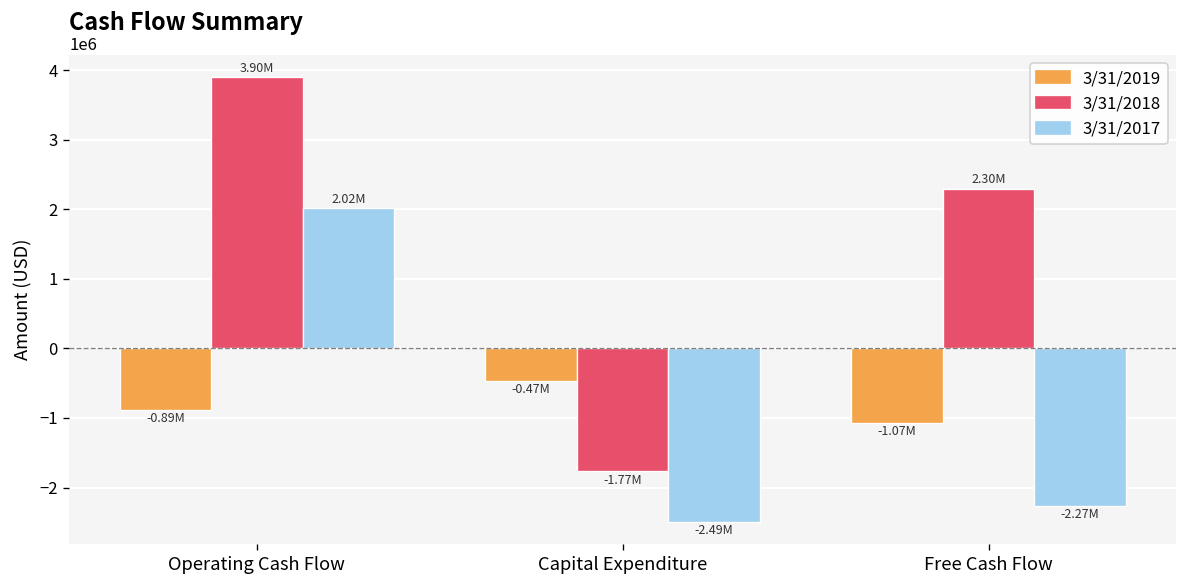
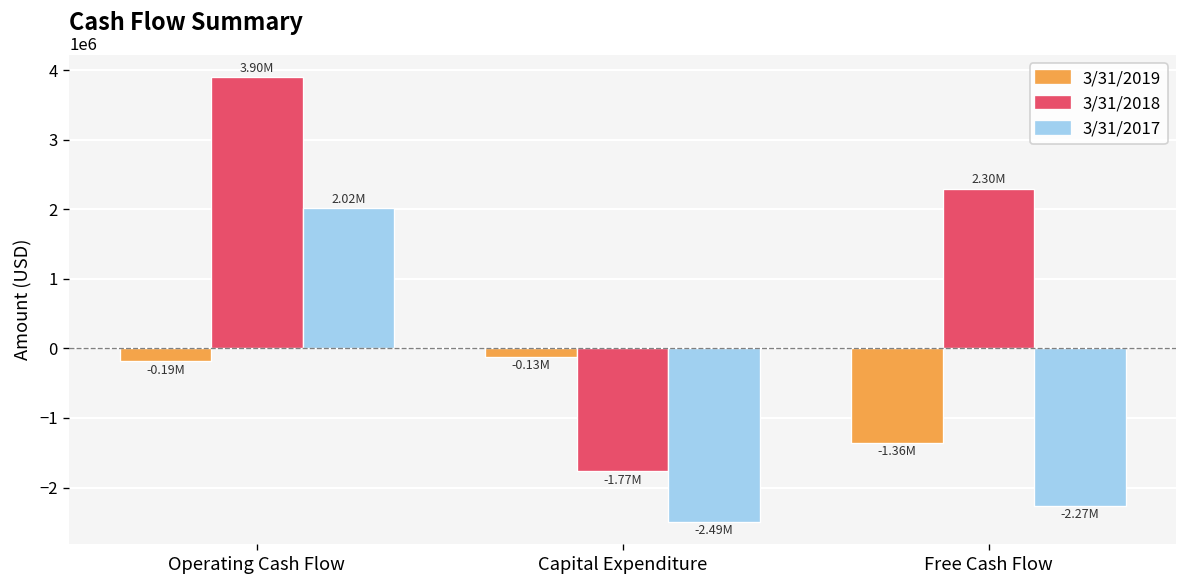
  {
    "3/31/2019": {
-     "Operating Cash Flow": "-0.89M",
-     "Capital Expenditure": "-0.47M",
-     "Free Cash Flow": "-1.07M"
+     "Operating Cash Flow": "-0.19M",
+     "Capital Expenditure": "-0.13M",
+     "Free Cash Flow": "-1.36M"
    },
    "3/31/2018": {
      "Operating Cash Flow": "3.90M",
      "Capital Expenditure": "-1.77M",
      "Free Cash Flow": "2.30M"
    },
    "3/31/2017": {
      "Operating Cash Flow": "2.02M",
      "Capital Expenditure": "-2.49M",
      "Free Cash Flow": "-2.27M"
    }
  }
